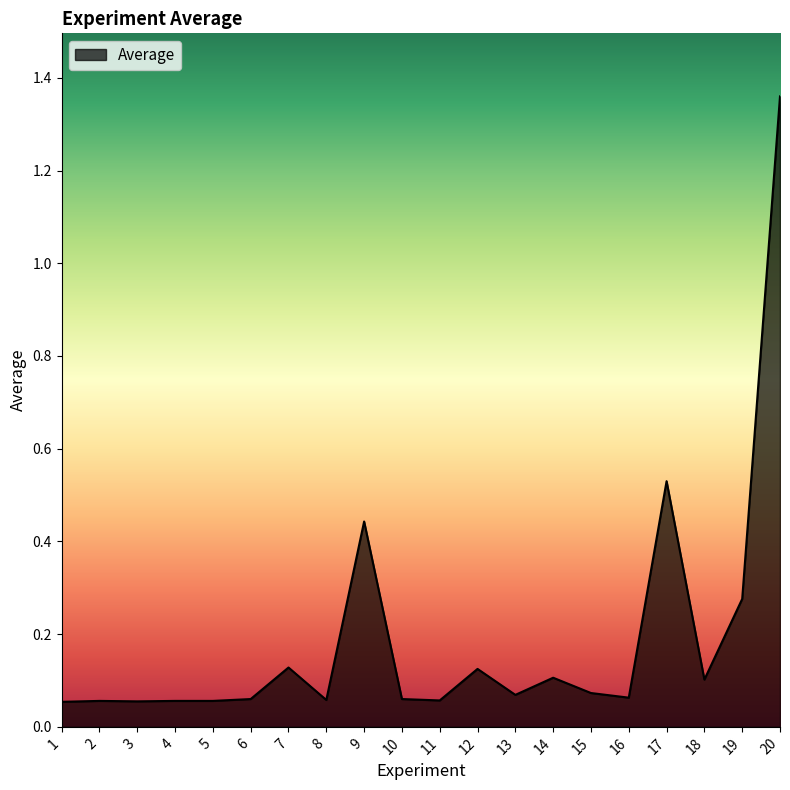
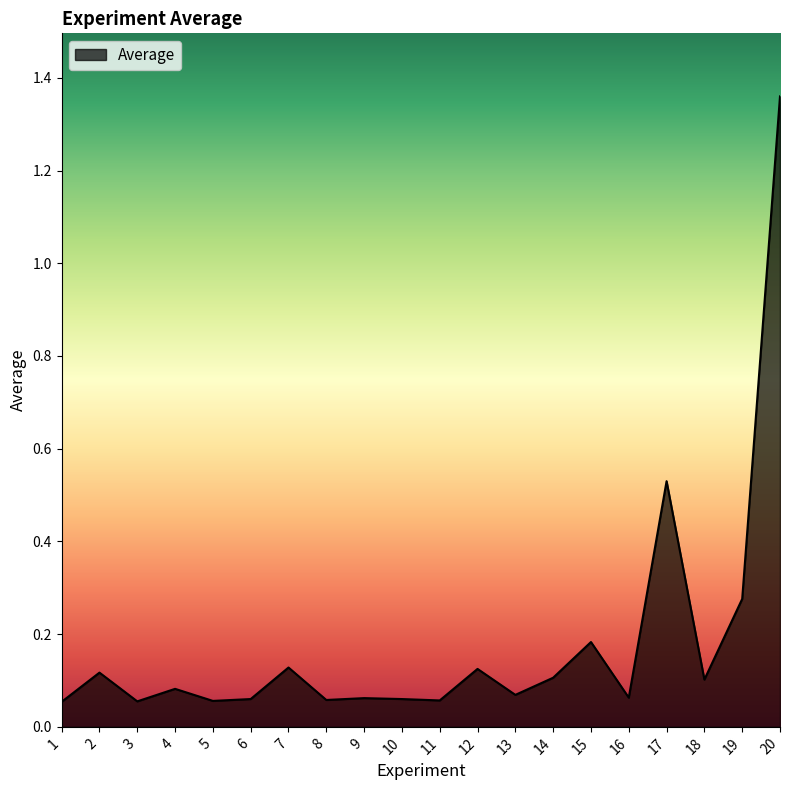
  {
    "1": 0.05,
-   "2": 0.06,
+   "2": 0.12,
    "3": 0.06,
-   "4": 0.06,
+   "4": 0.08,
    "5": 0.06,
    "6": 0.06,
    "7": 0.13,
    "8": 0.06,
-   "9": 0.44,
+   "9": 0.06,
    "10": 0.06,
    "11": 0.06,
    "12": 0.13,
    "13": 0.07,
    "14": 0.11,
-   "15": 0.07,
+   "15": 0.18,
    "16": 0.06,
    "17": 0.53,
    "18": 0.10,
    "19": 0.28,
    "20": 1.36
  }
